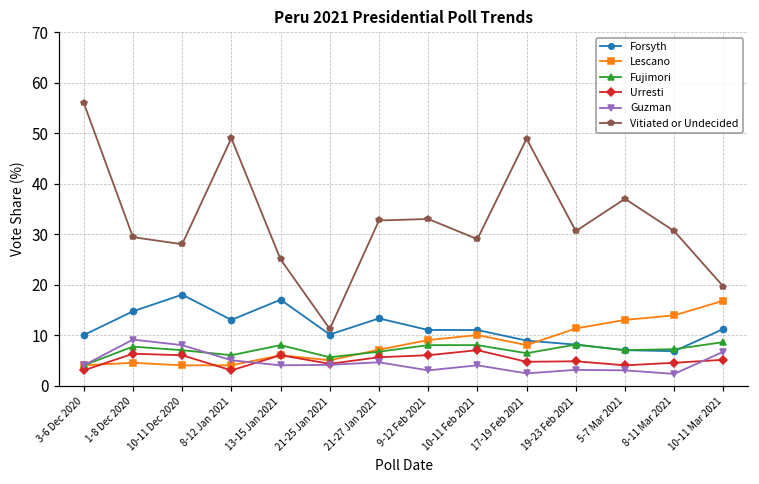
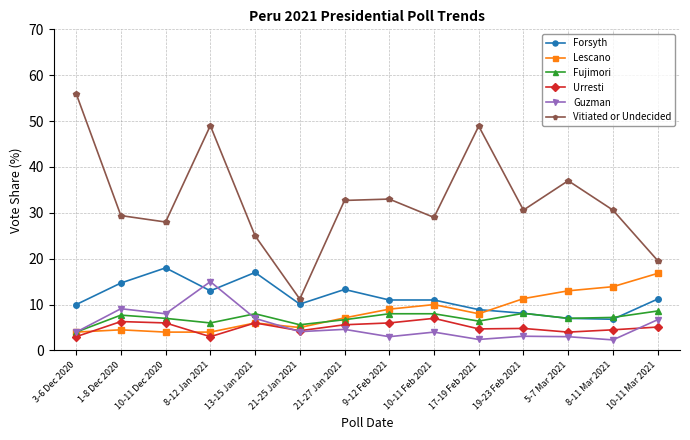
  {
    "Forsyth": {
      "3-6 Dec 2020": 10,
      "1-8 Dec 2020": 15,
      "10-11 Dec 2020": 18,
      "8-12 Jan 2021": 13,
      "13-15 Jan 2021": 17,
      "21-25 Jan 2021": 10,
      "21-27 Jan 2021": 13,
      "9-12 Feb 2021": 11,
      "10-11 Feb 2021": 11,
      "17-19 Feb 2021": 9,
      "10-11 Mar 2021": 11
    },
    "Lescano": {
      "1-8 Dec 2020": 5,
      "10-11 Dec 2020": 4,
      "8-12 Jan 2021": 4,
      "21-25 Jan 2021": 5,
      "9-12 Feb 2021": 9,
      "10-11 Feb 2021": 10,
      "17-19 Feb 2021": 8,
      "19-23 Feb 2021": 11,
      "5-7 Mar 2021": 13,
      "8-11 Mar 2021": 14,
      "10-11 Mar 2021": 17
    },
    "Fujimori": {
      "1-8 Dec 2020": 8,
      "10-11 Dec 2020": 7,
      "8-12 Jan 2021": 6,
      "13-15 Jan 2021": 8,
      "21-25 Jan 2021": 6,
      "9-12 Feb 2021": 8,
      "10-11 Feb 2021": 8,
      "17-19 Feb 2021": 6,
      "10-11 Mar 2021": 9
    },
    "Urresti": {
      "3-6 Dec 2020": 3,
      "1-8 Dec 2020": 6,
      "10-11 Dec 2020": 6,
      "8-12 Jan 2021": 3,
      "21-27 Jan 2021": 6,
      "9-12 Feb 2021": 6,
      "10-11 Feb 2021": 7,
      "17-19 Feb 2021": 5,
      "19-23 Feb 2021": 5,
      "5-7 Mar 2021": 4,
      "8-11 Mar 2021": 5,
      "10-11 Mar 2021": 5
    },
    "Guzman": {
      "1-8 Dec 2020": 9,
      "10-11 Dec 2020": 8,
-     "8-12 Jan 2021": 5,
-     "13-15 Jan 2021": 4,
+     "8-12 Jan 2021": 15,
+     "13-15 Jan 2021": 7,
      "21-27 Jan 2021": 5,
      "9-12 Feb 2021": 3,
      "10-11 Feb 2021": 4,
      "17-19 Feb 2021": 2,
      "19-23 Feb 2021": 3,
      "5-7 Mar 2021": 3,
      "8-11 Mar 2021": 2,
      "10-11 Mar 2021": 7
    },
    "Vitiated or Undecided": {
      "3-6 Dec 2020": 56,
      "1-8 Dec 2020": 29,
      "10-11 Dec 2020": 28,
      "8-12 Jan 2021": 49,
      "13-15 Jan 2021": 25,
      "21-25 Jan 2021": 11,
      "21-27 Jan 2021": 33,
      "9-12 Feb 2021": 33,
      "10-11 Feb 2021": 29,
      "17-19 Feb 2021": 49,
      "19-23 Feb 2021": 31,
      "5-7 Mar 2021": 37,
      "8-11 Mar 2021": 31,
      "10-11 Mar 2021": 20
    }
  }
